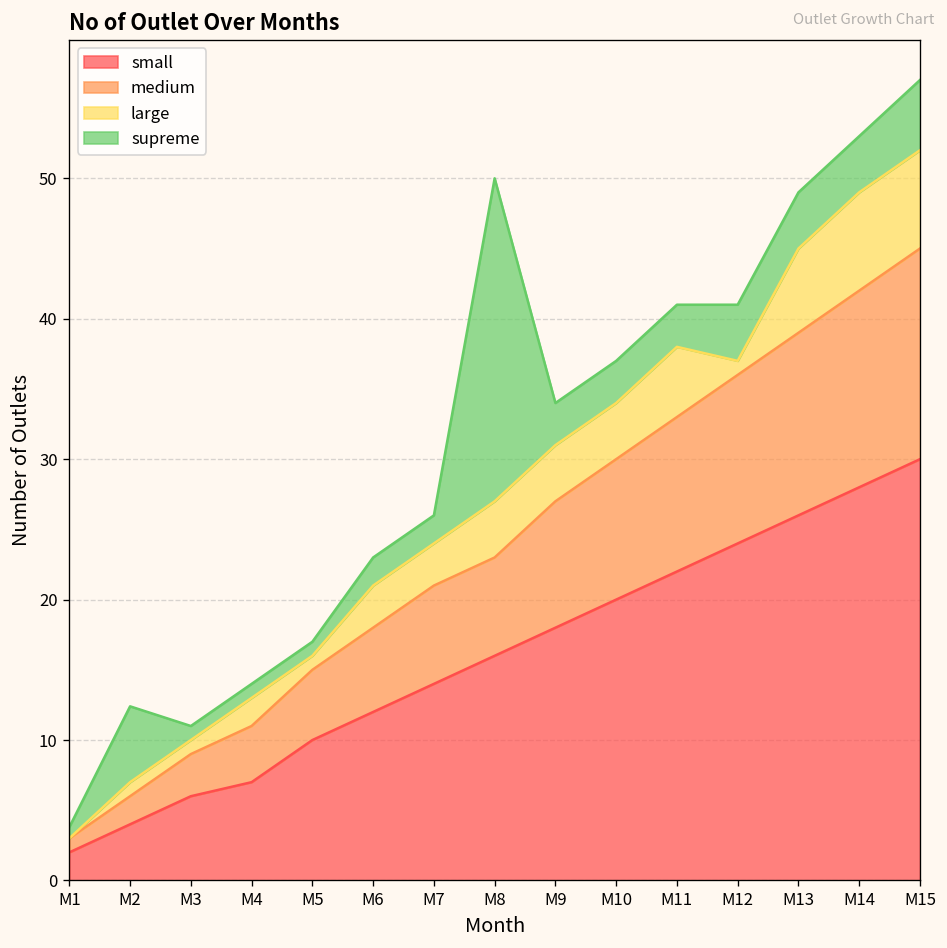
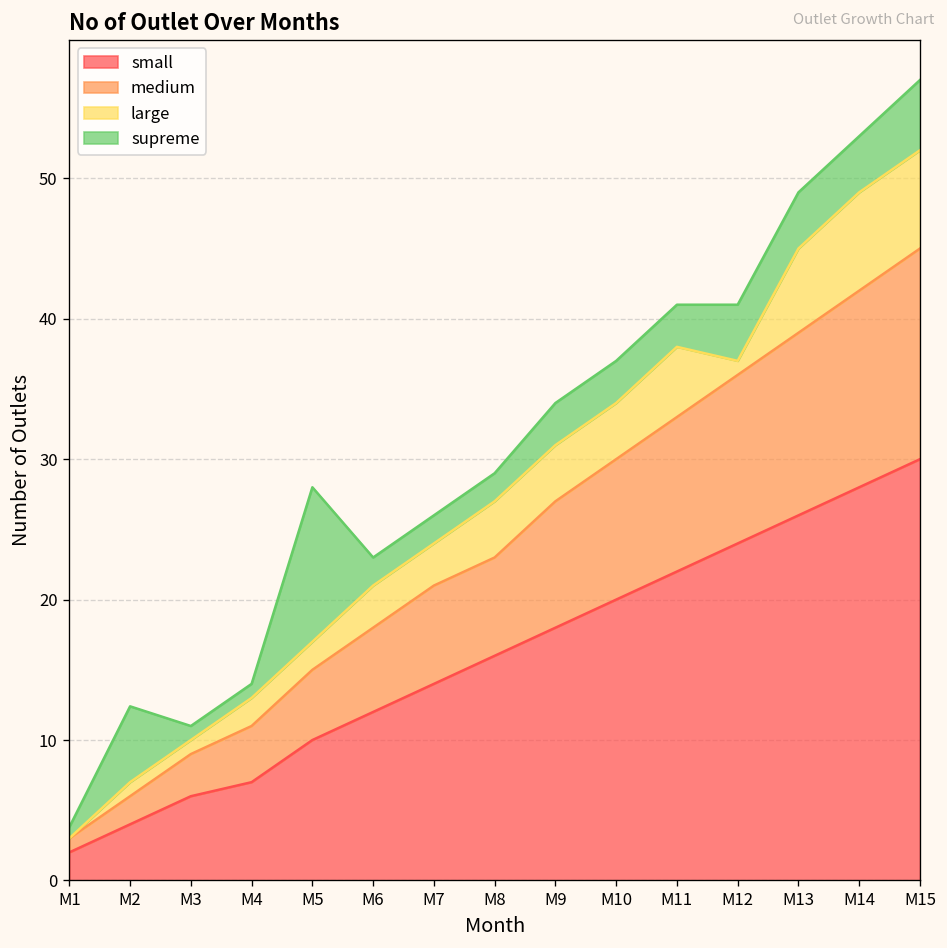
  {
    "small": {
      "M1": 2,
      "M2": 4,
      "M3": 6,
      "M4": 7,
      "M5": 10,
      "M6": 12,
      "M7": 14,
      "M8": 16,
      "M9": 18,
      "M10": 20,
      "M11": 22,
      "M12": 24,
      "M13": 26,
      "M14": 28,
      "M15": 30
    },
    "medium": {
      "M2": 2,
      "M3": 3,
      "M4": 4,
      "M5": 5,
      "M6": 6,
      "M7": 7,
      "M8": 7,
      "M9": 9,
      "M10": 10,
      "M11": 11,
      "M12": 12,
      "M13": 13,
      "M14": 14,
      "M15": 15
    },
    "large": {
      "M2": 1,
      "M3": 1,
      "M4": 2,
-     "M5": 1,
+     "M5": 2,
      "M6": 3,
      "M7": 3,
      "M8": 4,
      "M9": 4,
      "M10": 4,
      "M11": 5,
      "M12": 1,
      "M13": 6,
      "M14": 7,
      "M15": 7
    },
    "supreme": {
      "M1": 1,
      "M2": 5.4,
      "M3": 1,
      "M4": 1,
-     "M5": 1,
+     "M5": 11,
      "M6": 2,
      "M7": 2,
-     "M8": 23,
+     "M8": 2,
      "M9": 3,
      "M10": 3,
      "M11": 3,
      "M12": 4,
      "M13": 4,
      "M14": 4,
      "M15": 5
    }
  }
